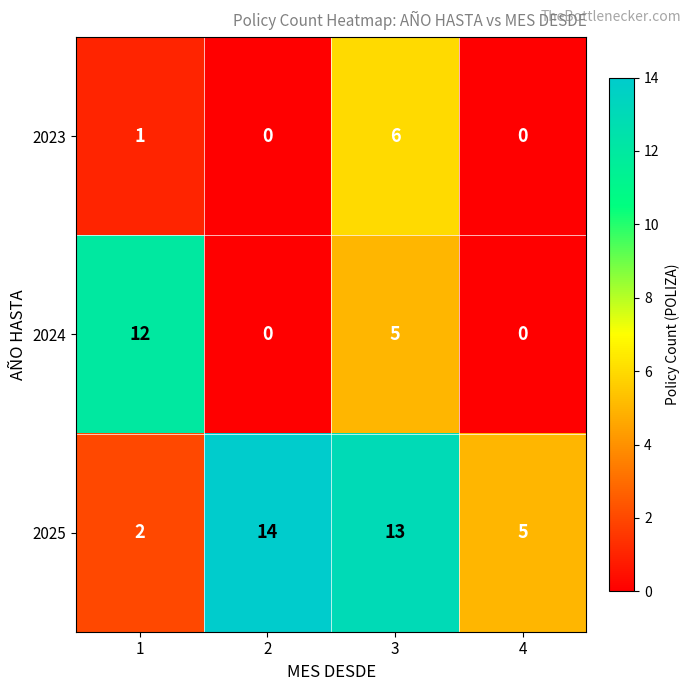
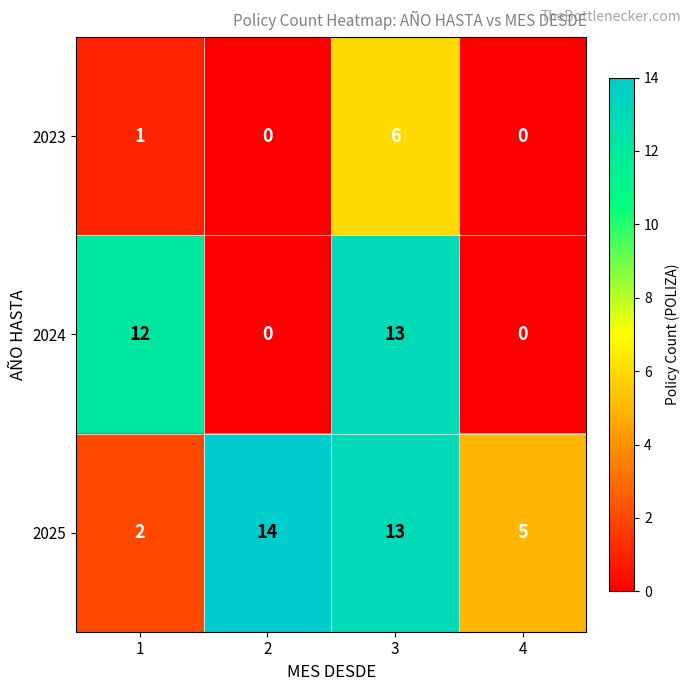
  {
    "2023": {
      "1": 1,
      "2": 0,
      "3": 6,
      "4": 0
    },
    "2024": {
      "1": 12,
      "2": 0,
-     "3": 5,
+     "3": 13,
      "4": 0
    },
    "2025": {
      "1": 2,
      "2": 14,
      "3": 13,
      "4": 5
    }
  }
